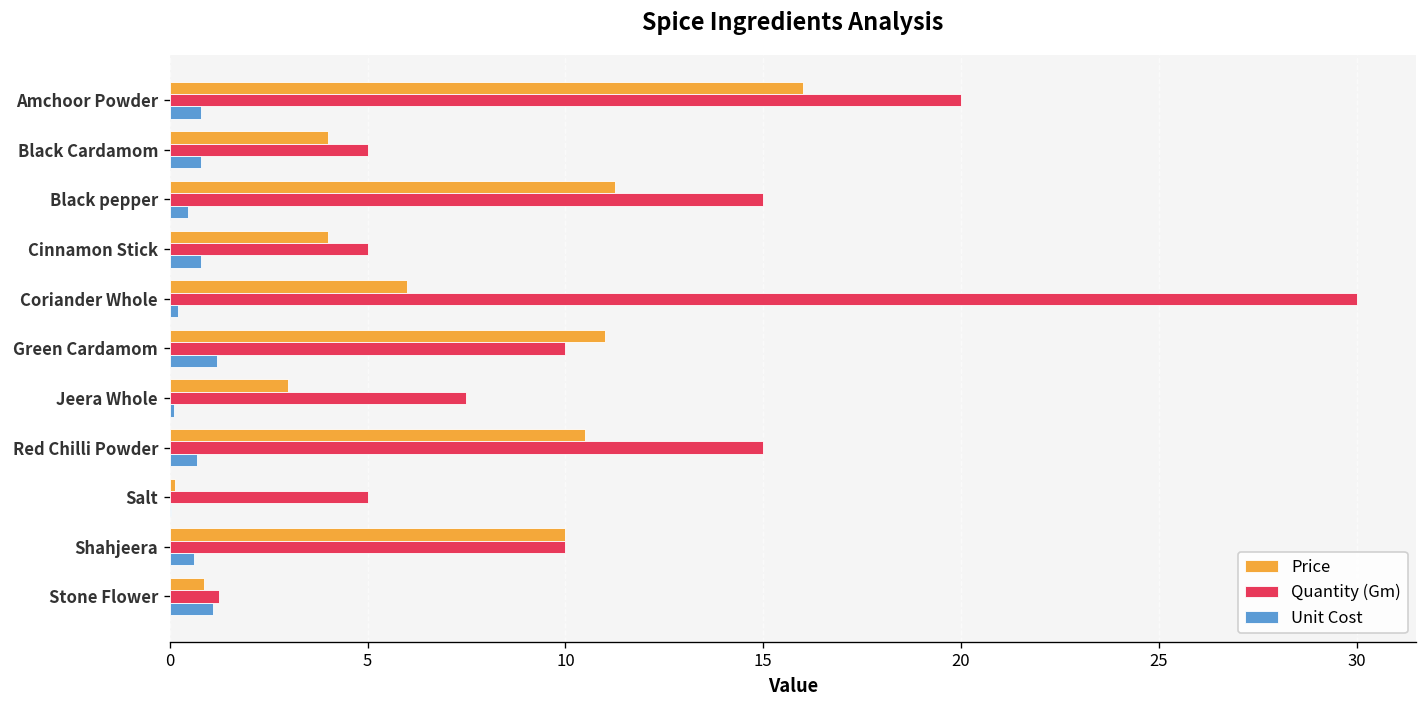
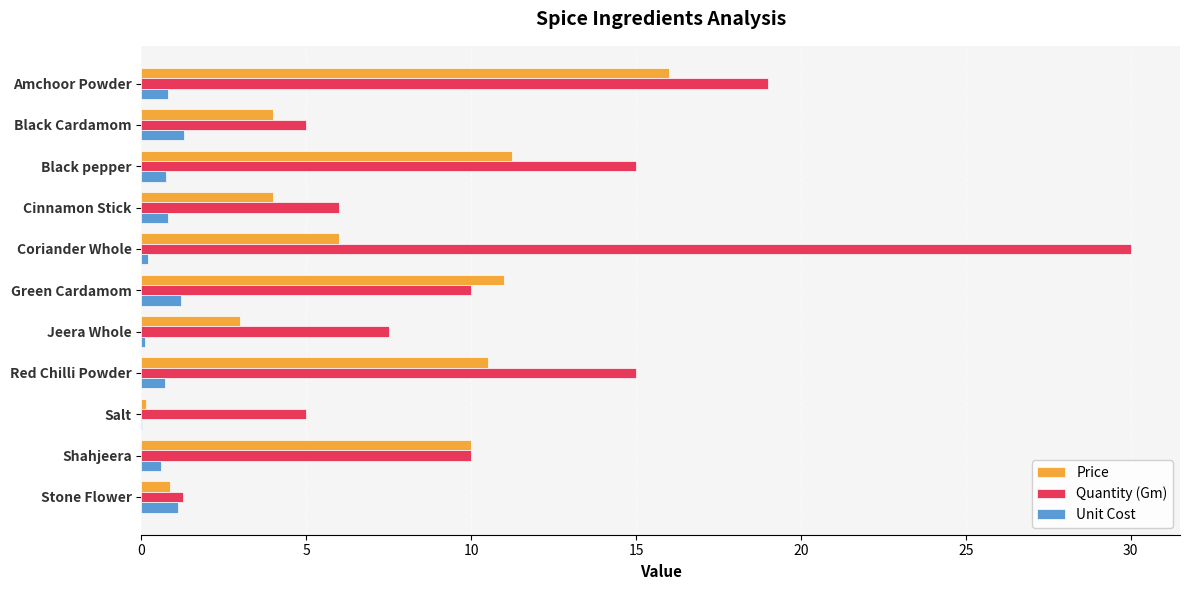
  {
    "Price": {
      "Amchoor Powder": 16.0,
      "Black Cardamom": 4.0,
      "Black pepper": 11.3,
      "Cinnamon Stick": 4.0,
      "Coriander Whole": 6.0,
      "Green Cardamom": 11.0,
      "Jeera Whole": 3.0,
      "Red Chilli Powder": 10.5,
      "Salt": 0.1,
      "Shahjeera": 10.0,
      "Stone Flower": 0.9
    },
    "Quantity (Gm)": {
-     "Amchoor Powder": 20,
+     "Amchoor Powder": 19,
      "Black Cardamom": 5,
      "Black pepper": 15,
-     "Cinnamon Stick": 5,
+     "Cinnamon Stick": 6,
      "Coriander Whole": 30,
      "Green Cardamom": 10,
      "Jeera Whole": 7.5,
      "Red Chilli Powder": 15,
      "Salt": 5,
      "Shahjeera": 10,
      "Stone Flower": 1.3
    },
    "Unit Cost": {
      "Amchoor Powder": 0.8,
-     "Black Cardamom": 0.8,
-     "Black pepper": 0.5,
+     "Black Cardamom": 1.3,
+     "Black pepper": 0.8,
      "Cinnamon Stick": 0.8,
      "Coriander Whole": 0.2,
      "Green Cardamom": 1.2,
      "Jeera Whole": 0.1,
      "Red Chilli Powder": 0.7,
      "Shahjeera": 0.6,
      "Stone Flower": 1.1
    }
  }
